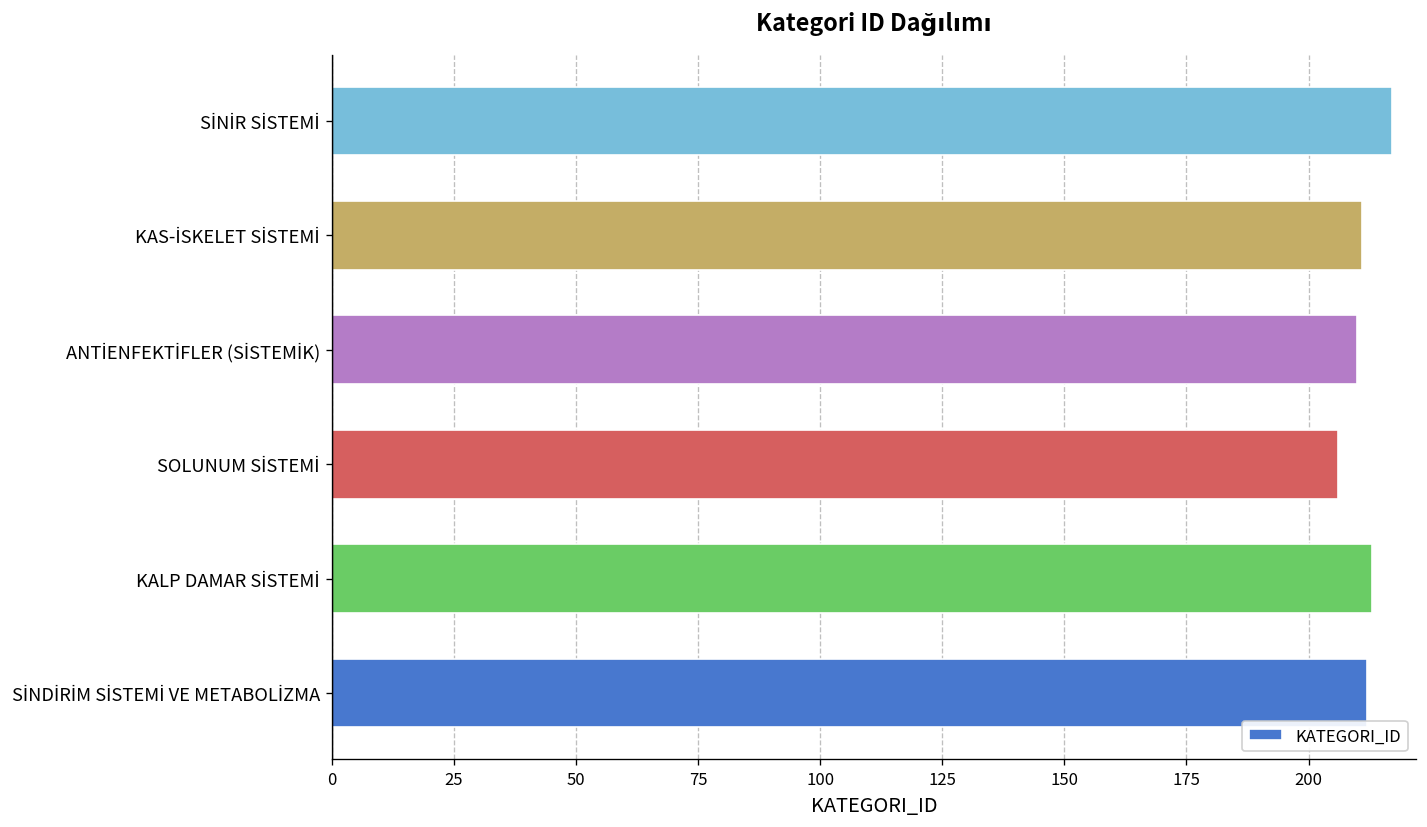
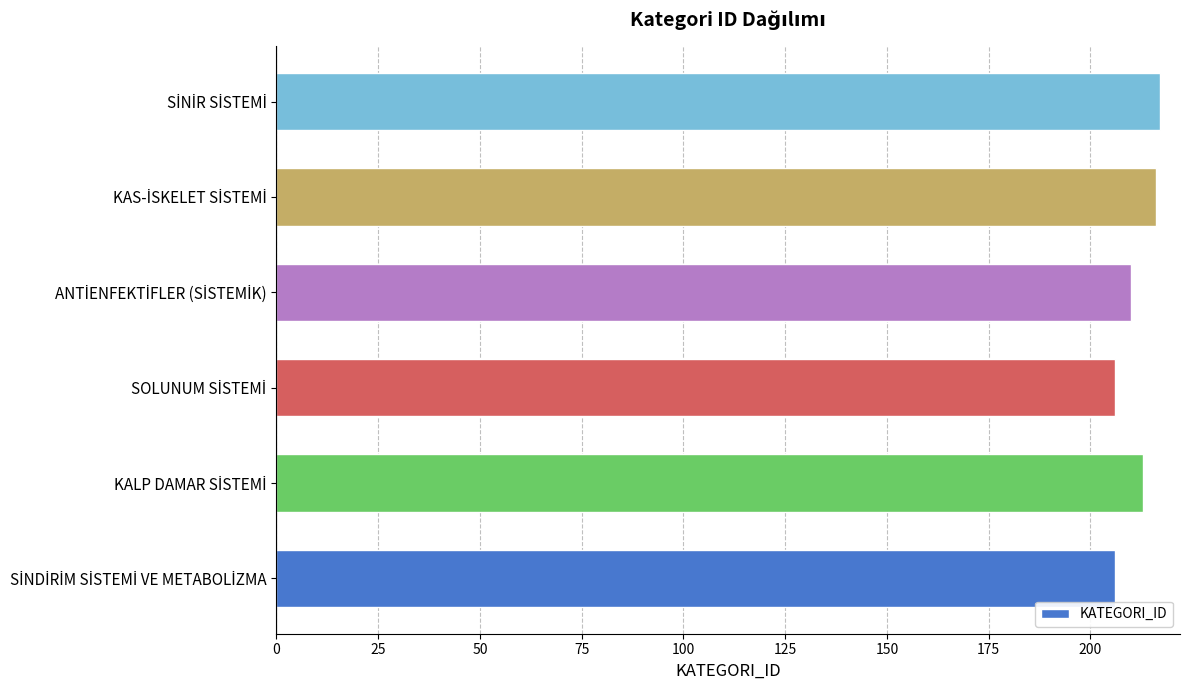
  {
    "SİNİR SİSTEMİ": 217,
-   "KAS-İSKELET SİSTEMİ": 211,
+   "KAS-İSKELET SİSTEMİ": 216,
    "ANTİENFEKTİFLER (SİSTEMİK)": 210,
    "SOLUNUM SİSTEMİ": 206,
    "KALP DAMAR SİSTEMİ": 213,
-   "SİNDİRİM SİSTEMİ VE METABOLİZMA": 212
+   "SİNDİRİM SİSTEMİ VE METABOLİZMA": 206
  }
